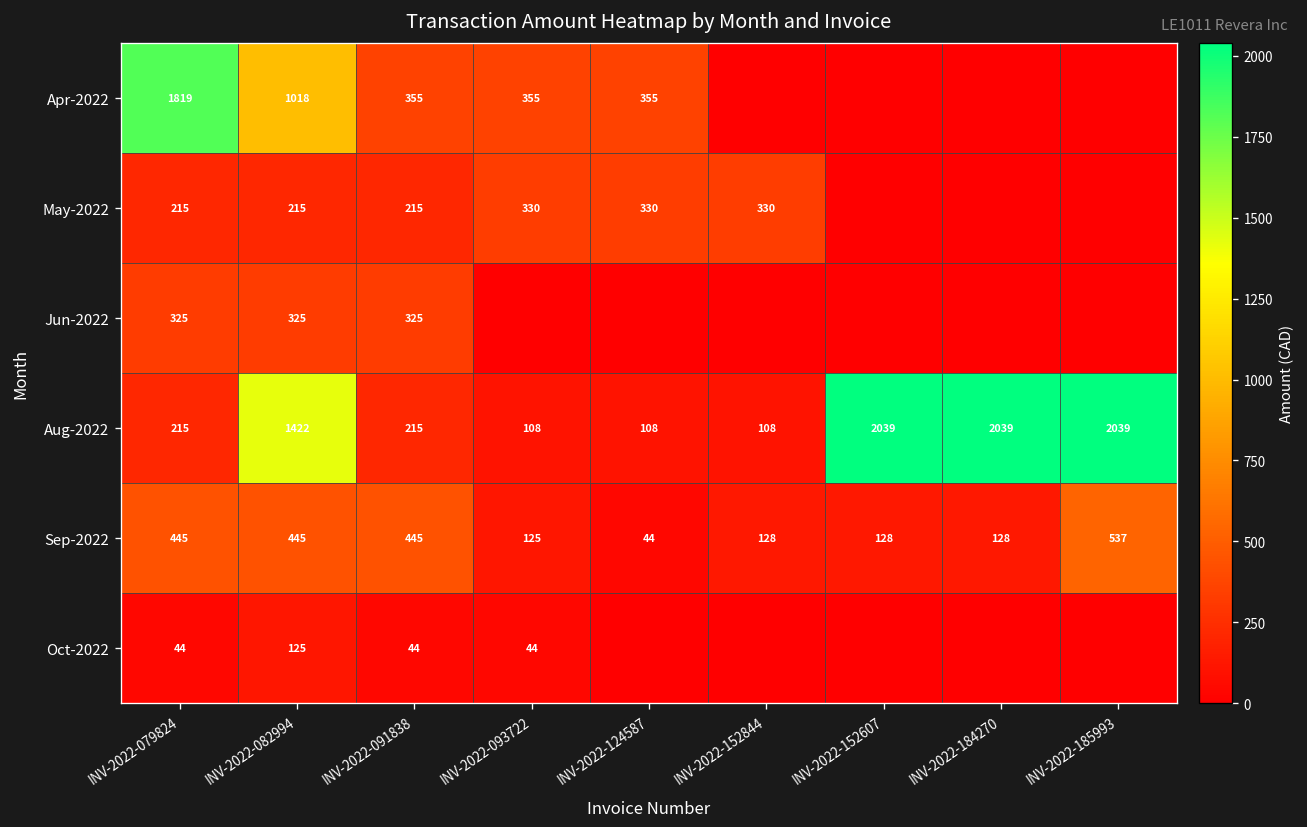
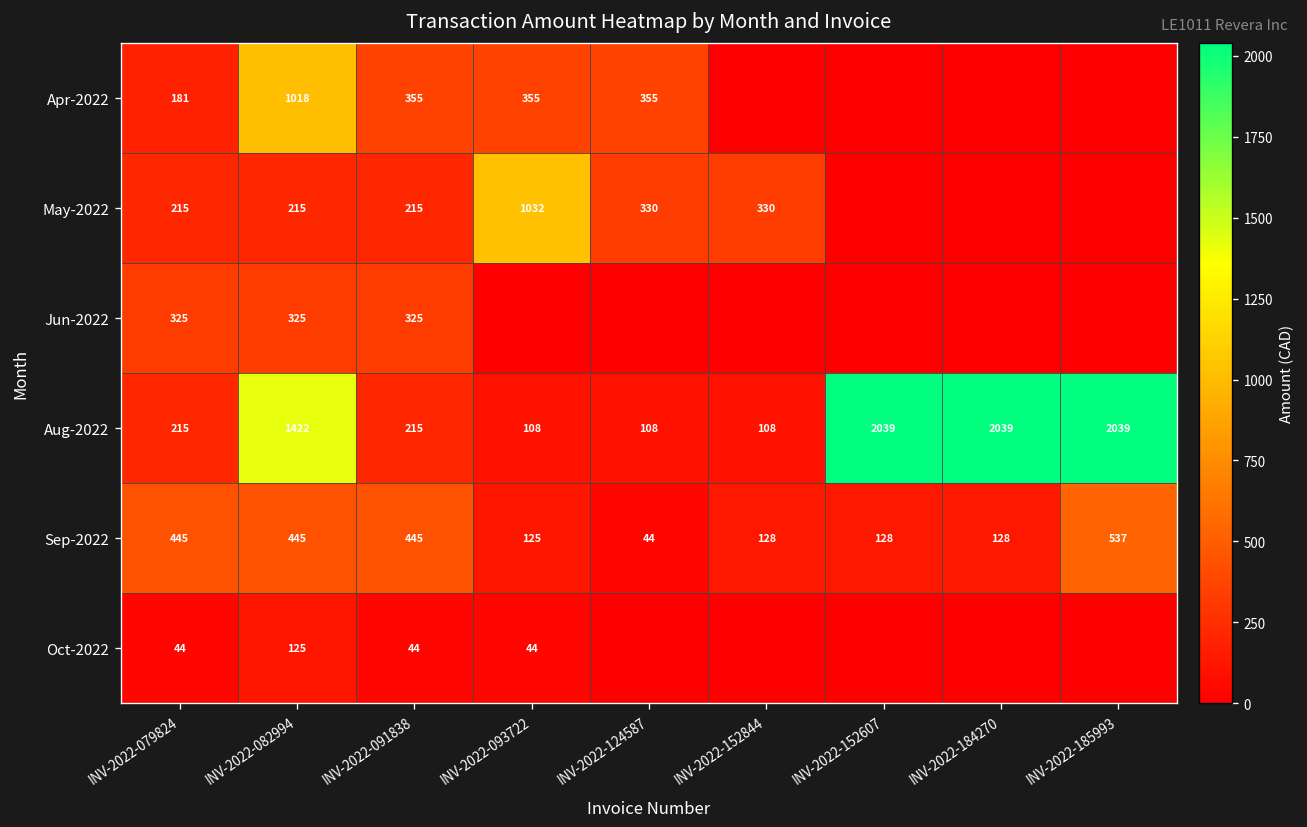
  {
    "Apr-2022": {
-     "INV-2022-079824": 1819,
+     "INV-2022-079824": 181,
      "INV-2022-082994": 1018,
      "INV-2022-091838": 355,
      "INV-2022-093722": 355,
      "INV-2022-124587": 355
    },
    "May-2022": {
      "INV-2022-079824": 215,
      "INV-2022-082994": 215,
      "INV-2022-091838": 215,
-     "INV-2022-093722": 330,
+     "INV-2022-093722": 1032,
      "INV-2022-124587": 330,
      "INV-2022-152844": 330
    },
    "Jun-2022": {
      "INV-2022-079824": 325,
      "INV-2022-082994": 325,
      "INV-2022-091838": 325
    },
    "Aug-2022": {
      "INV-2022-079824": 215,
      "INV-2022-082994": 1422,
      "INV-2022-091838": 215,
      "INV-2022-093722": 108,
      "INV-2022-124587": 108,
      "INV-2022-152844": 108,
      "INV-2022-152607": 2039,
      "INV-2022-184270": 2039,
      "INV-2022-185993": 2039
    },
    "Sep-2022": {
      "INV-2022-079824": 445,
      "INV-2022-082994": 445,
      "INV-2022-091838": 445,
      "INV-2022-093722": 125,
      "INV-2022-124587": 44,
      "INV-2022-152844": 128,
      "INV-2022-152607": 128,
      "INV-2022-184270": 128,
      "INV-2022-185993": 537
    },
    "Oct-2022": {
      "INV-2022-079824": 44,
      "INV-2022-082994": 125,
      "INV-2022-091838": 44,
      "INV-2022-093722": 44
    }
  }
